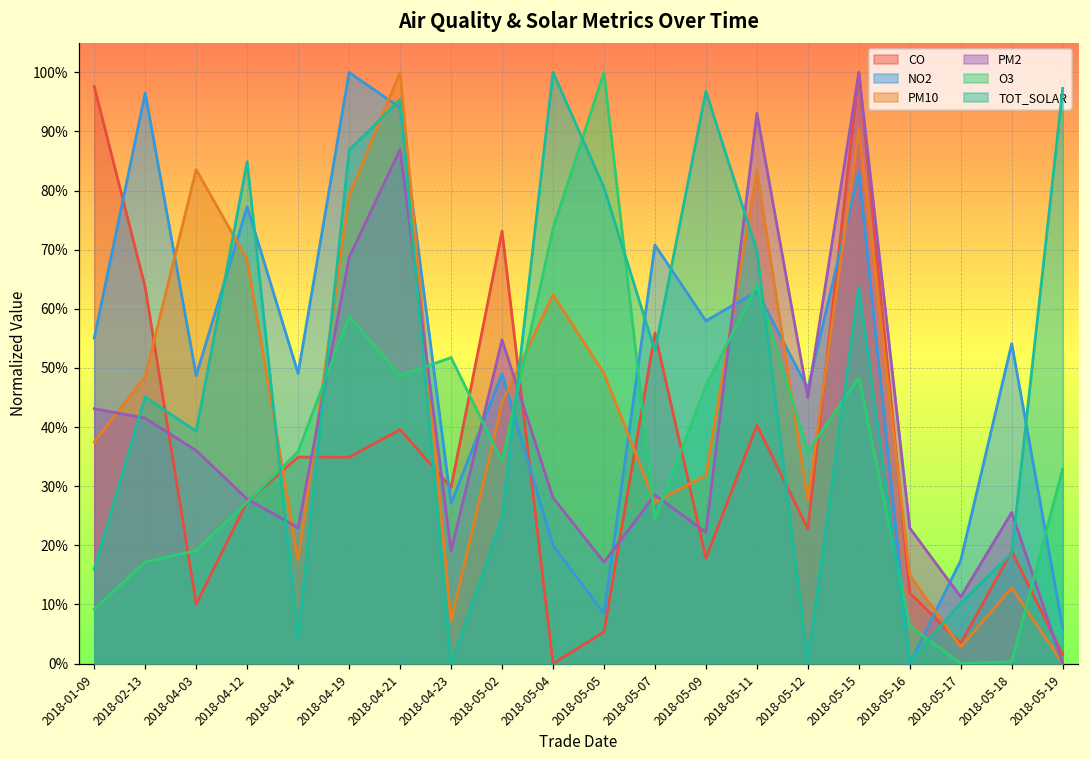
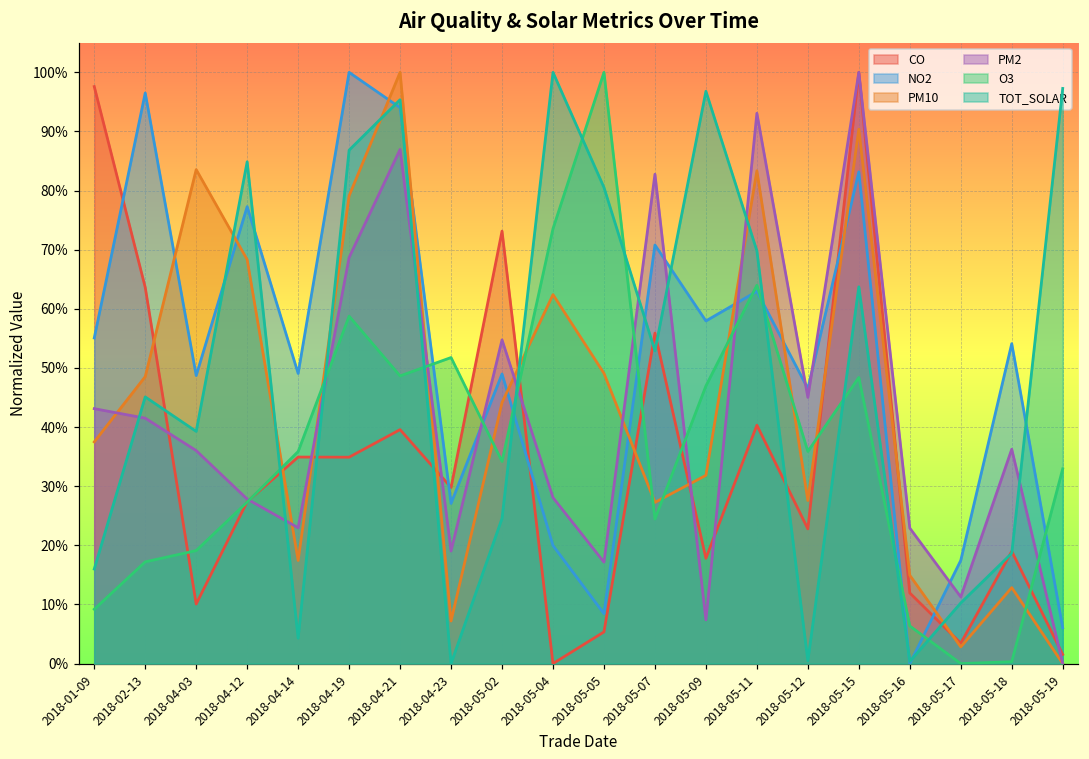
  {
    "PM2": {
      "2018-01-09": "43%",
      "2018-02-13": "42%",
      "2018-04-03": "36%",
      "2018-04-14": "23%",
      "2018-04-19": "69%",
      "2018-04-21": "87%",
      "2018-04-23": "19%",
      "2018-05-02": "55%",
      "2018-05-04": "28%",
      "2018-05-05": "17%",
-     "2018-05-07": "29%",
-     "2018-05-09": "22%",
+     "2018-05-07": "83%",
+     "2018-05-09": "7%",
      "2018-05-11": "93%",
      "2018-05-12": "45%",
      "2018-05-16": "23%",
      "2018-05-17": "11%",
-     "2018-05-18": "26%"
+     "2018-05-18": "36%"
    }
  }
